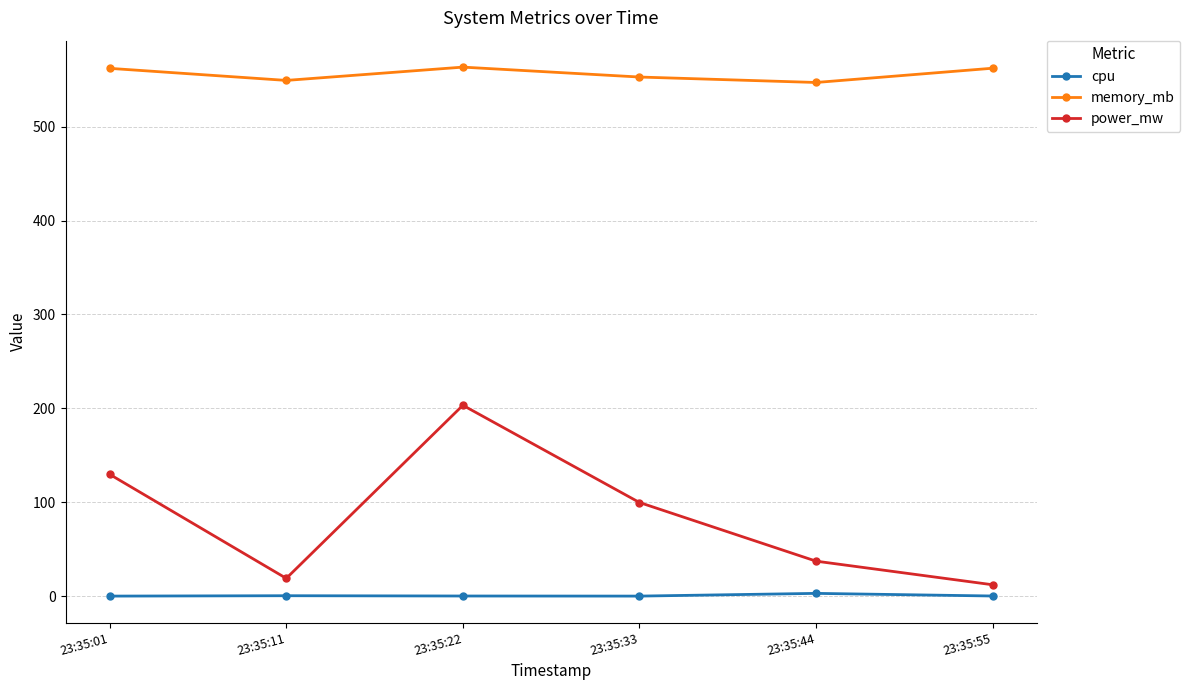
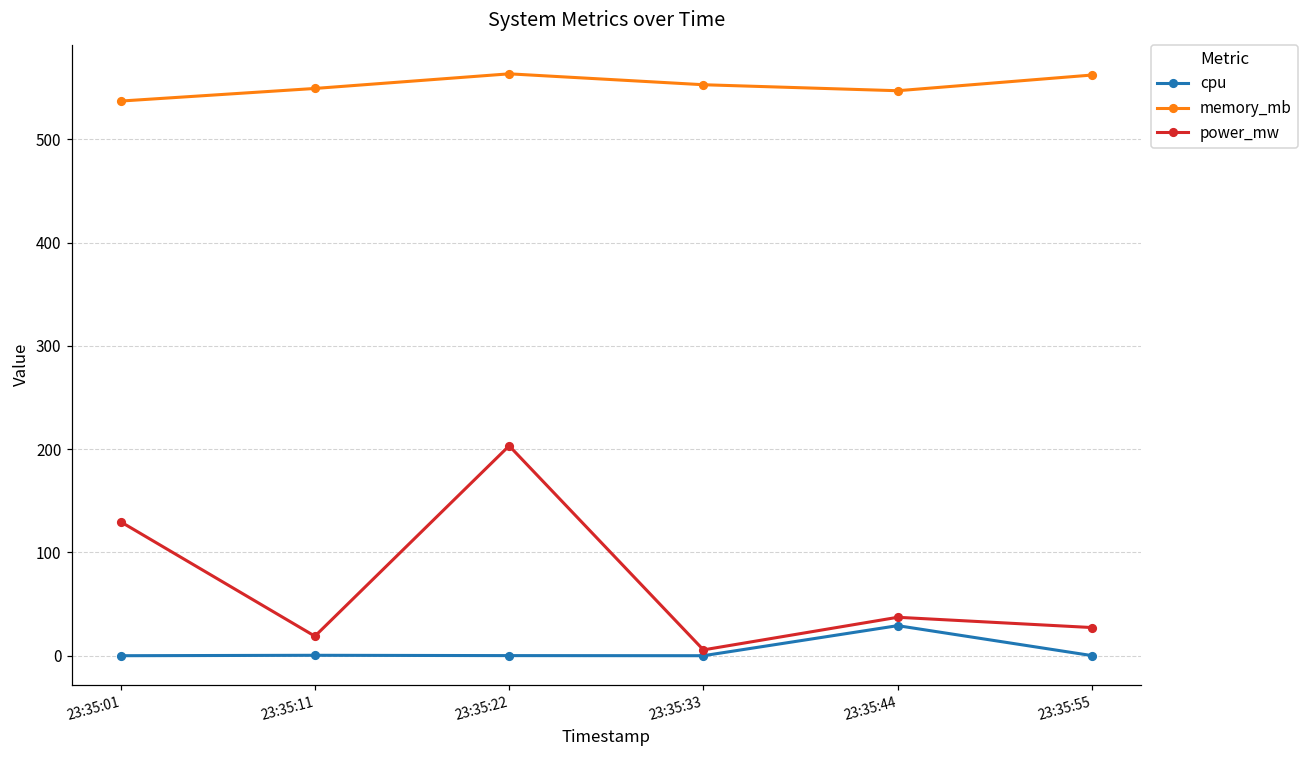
  {
    "cpu": {
      "23:35:01": 0,
      "23:35:11": 0,
      "23:35:22": 0,
      "23:35:33": 0,
-     "23:35:44": 0,
+     "23:35:44": 30,
      "23:35:55": 0
    },
    "memory_mb": {
-     "23:35:01": 560,
+     "23:35:01": 540,
      "23:35:11": 550,
      "23:35:22": 560,
      "23:35:33": 550,
      "23:35:44": 550,
      "23:35:55": 560
    },
    "power_mw": {
      "23:35:01": 130,
      "23:35:11": 20,
      "23:35:22": 200,
-     "23:35:33": 100,
+     "23:35:33": 10,
      "23:35:44": 40,
-     "23:35:55": 10
+     "23:35:55": 30
    }
  }
